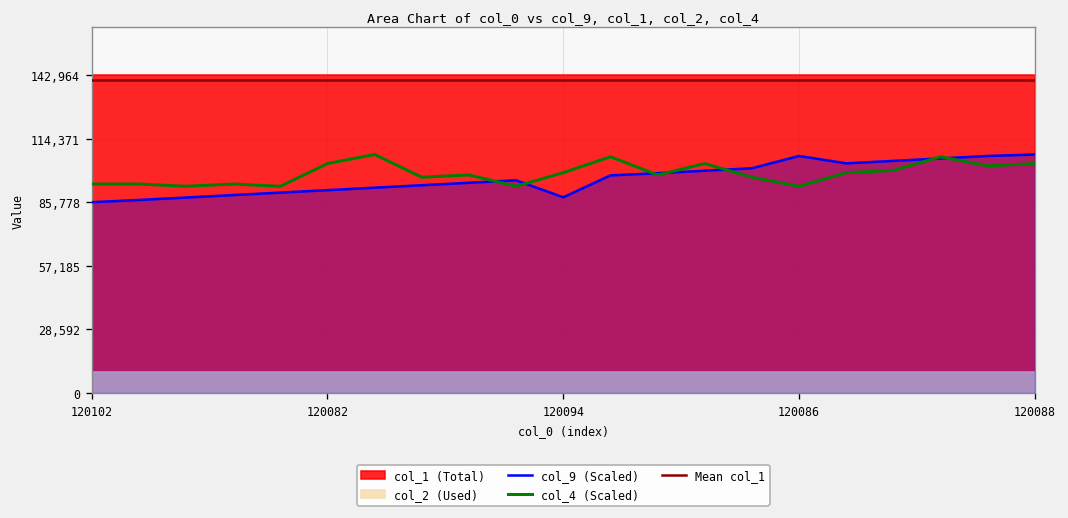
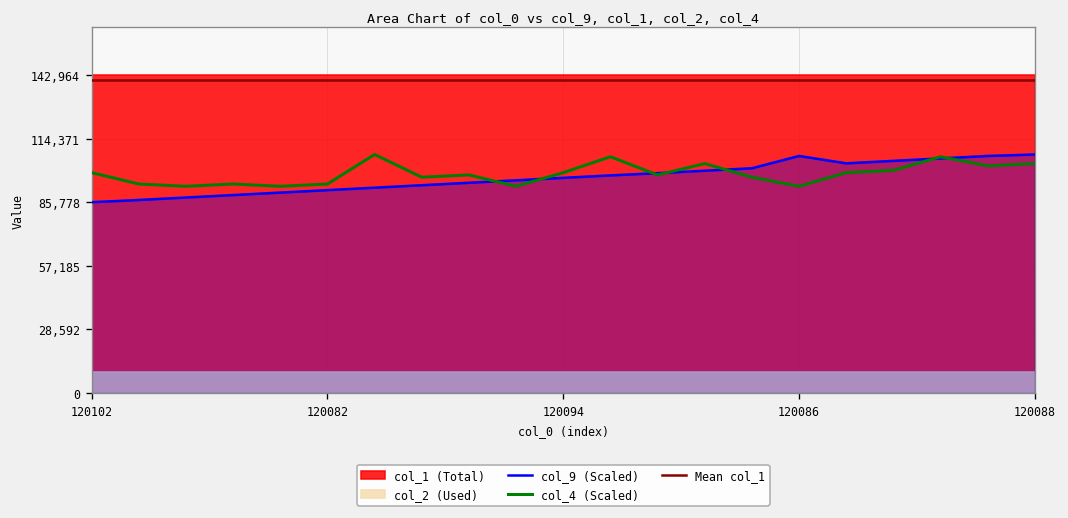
  {
    "col_9 (Scaled)": {
      "120102": "86,000",
      "120082": "91,000",
-     "120094": "88,000",
+     "120094": "97,000",
      "120086": "107,000",
      "120088": "107,000"
    },
    "col_1 (Total)": {
      "120102": "143,000",
      "120082": "143,000",
      "120094": "143,000",
      "120086": "143,000",
      "120088": "143,000"
    },
    "col_4 (Scaled)": {
-     "120102": "94,000",
-     "120082": "103,000",
+     "120102": "99,000",
+     "120082": "94,000",
      "120094": "99,000",
      "120086": "93,000",
      "120088": "103,000"
    },
    "col_2 (Used)": {
      "120102": "9,000",
      "120082": "9,000",
      "120094": "9,000",
      "120086": "9,000",
      "120088": "9,000"
    }
  }
